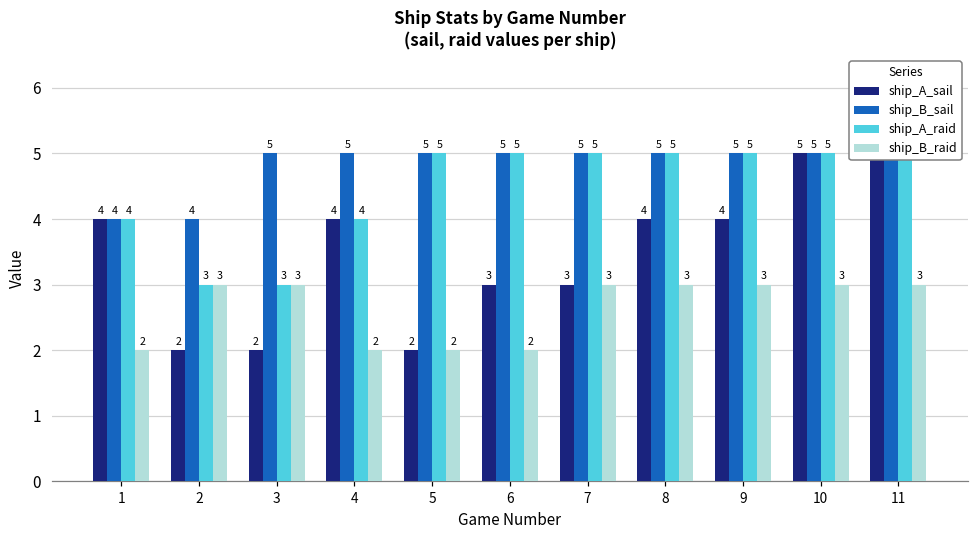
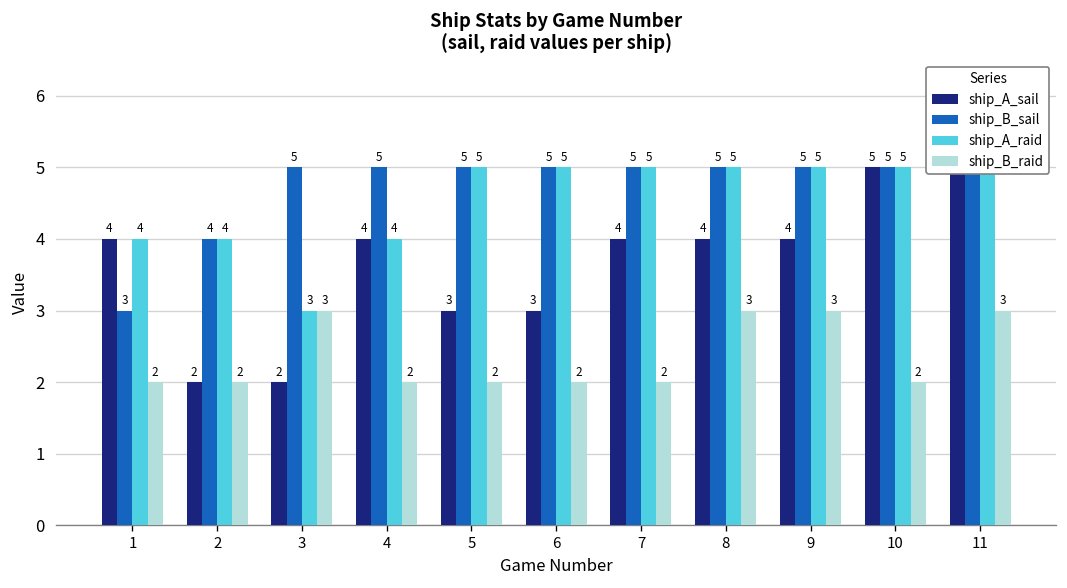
  {
    "ship_A_sail": {
      "1": 4,
      "2": 2,
      "3": 2,
      "4": 4,
-     "5": 2,
+     "5": 3,
      "6": 3,
-     "7": 3,
+     "7": 4,
      "8": 4,
      "9": 4,
      "10": 5
    },
    "ship_B_sail": {
-     "1": 4,
+     "1": 3,
      "2": 4,
      "3": 5,
      "4": 5,
      "5": 5,
      "6": 5,
      "7": 5,
      "8": 5,
      "9": 5,
      "10": 5
    },
    "ship_A_raid": {
      "1": 4,
-     "2": 3,
+     "2": 4,
      "3": 3,
      "4": 4,
      "5": 5,
      "6": 5,
      "7": 5,
      "8": 5,
      "9": 5,
      "10": 5
    },
    "ship_B_raid": {
      "1": 2,
-     "2": 3,
+     "2": 2,
      "3": 3,
      "4": 2,
      "5": 2,
      "6": 2,
-     "7": 3,
+     "7": 2,
      "8": 3,
      "9": 3,
-     "10": 3,
+     "10": 2,
      "11": 3
    }
  }
